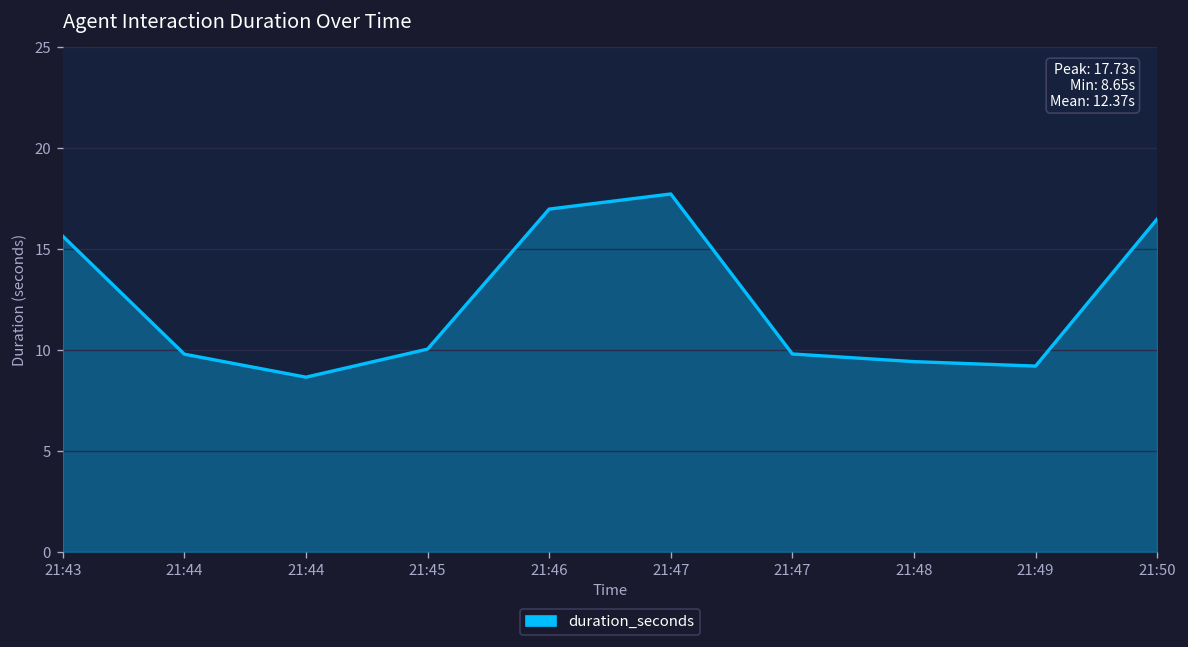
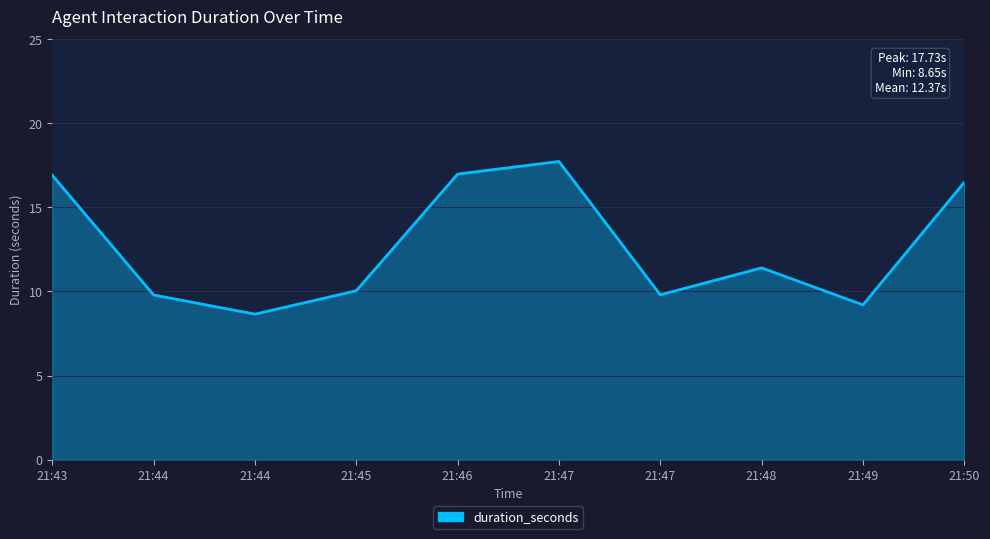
  {
-   "21:43": 15.6,
+   "21:43": 16.9,
    "21:45": 10.0,
    "21:46": 17.0,
-   "21:48": 9.4,
+   "21:48": 11.4,
    "21:49": 9.2,
    "21:50": 16.5
  }
